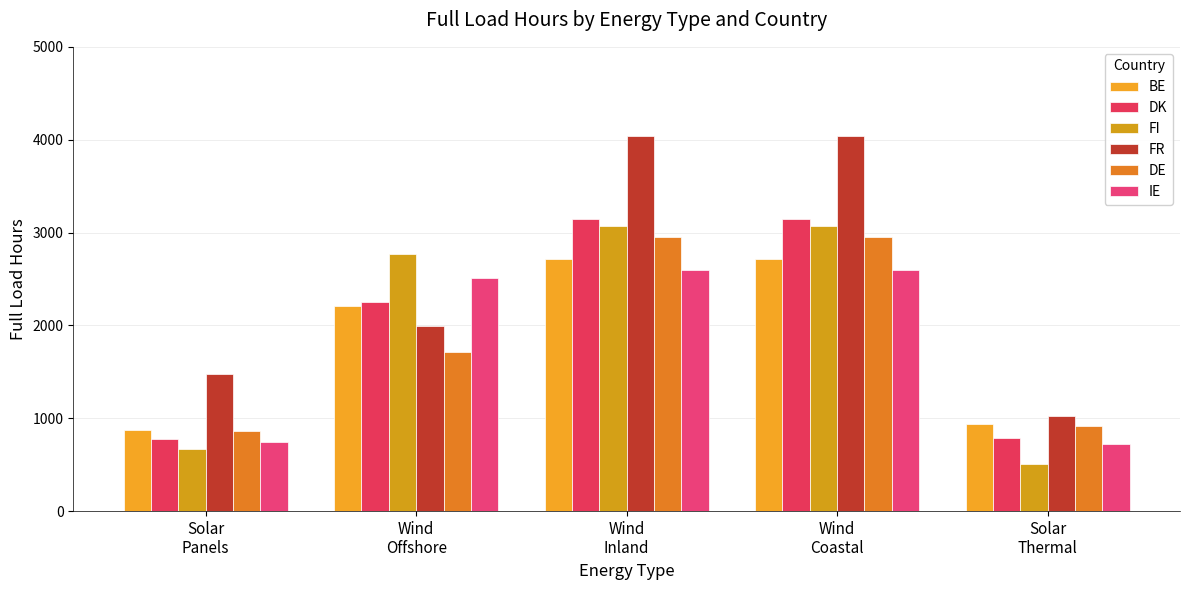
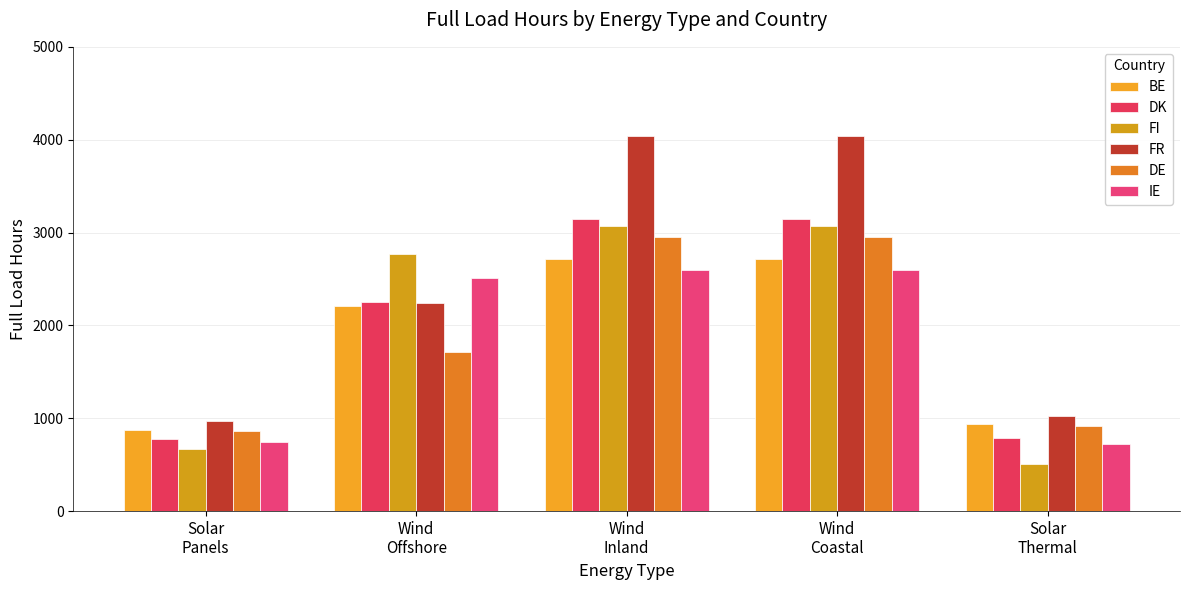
  {
    "FR": {
-     "Solar Panels": 1500,
-     "Wind Offshore": 2000,
+     "Solar Panels": 1000,
+     "Wind Offshore": 2200,
      "Wind Inland": 4000,
      "Wind Coastal": 4000,
      "Solar Thermal": 1000
    }
  }
